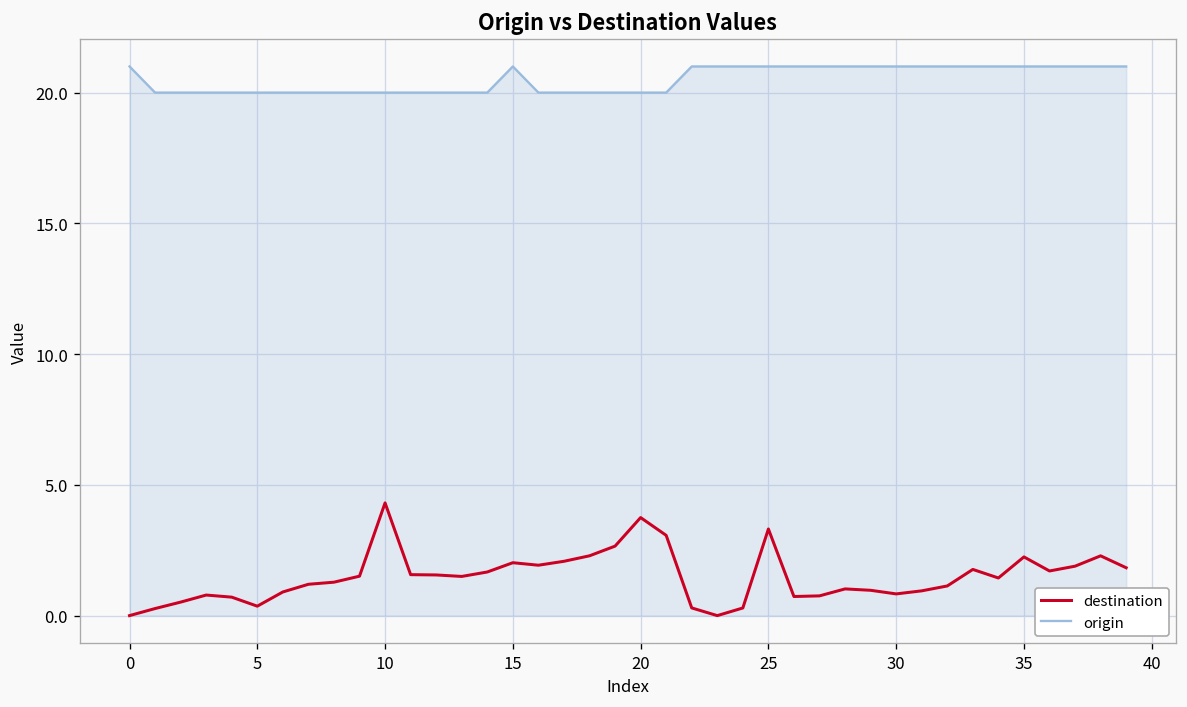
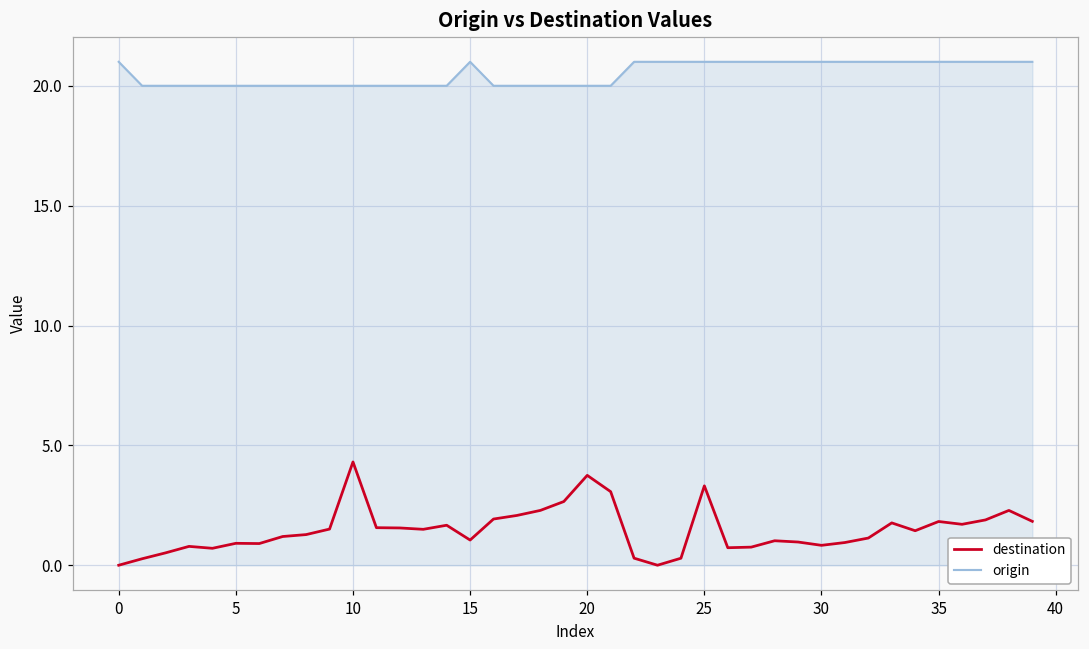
  {
    "destination": {
      "0": 0.0,
-     "5": 0.4,
+     "5": 0.9,
      "10": 4.3,
-     "15": 2.0,
+     "15": 1.1,
      "20": 3.7,
      "25": 3.3,
      "30": 0.8,
-     "35": 2.2
+     "35": 1.8
    },
    "origin": {
      "0": 21.0,
      "5": 20.0,
      "10": 20.0,
      "15": 21.0,
      "20": 20.0,
      "25": 21.0,
      "30": 21.0,
      "35": 21.0
    }
  }
